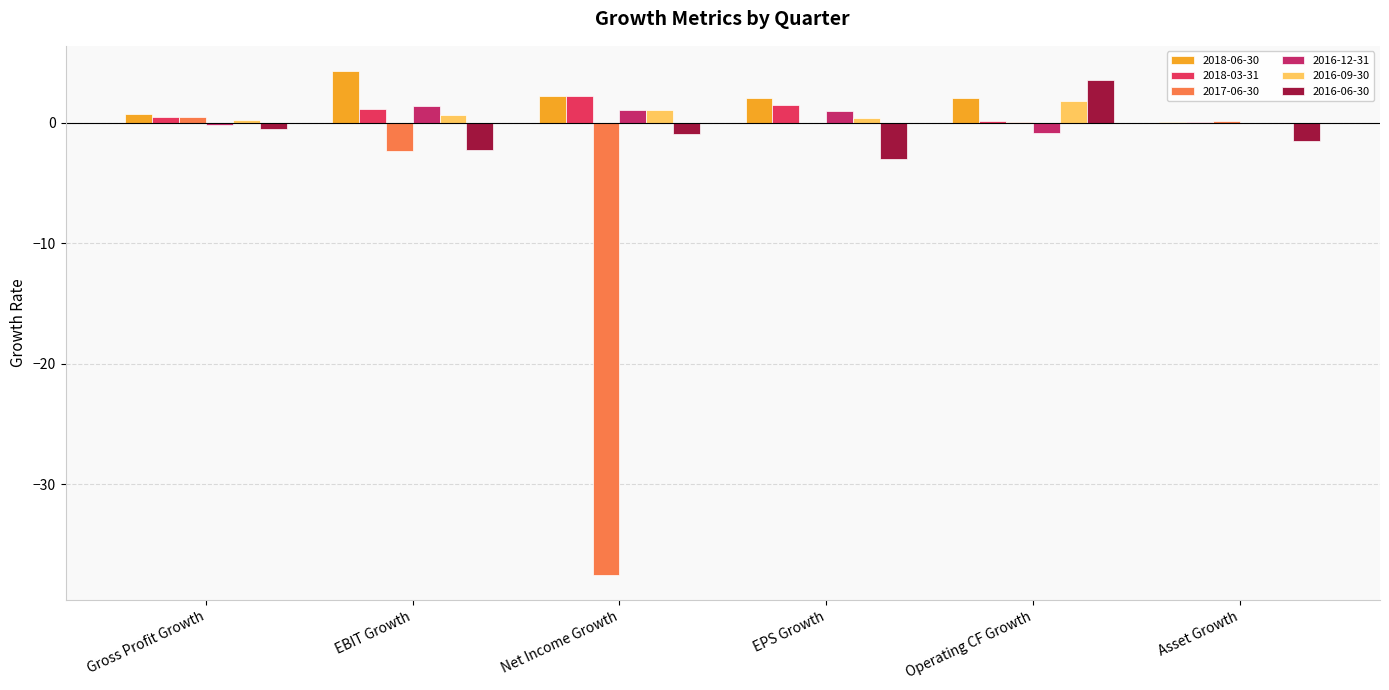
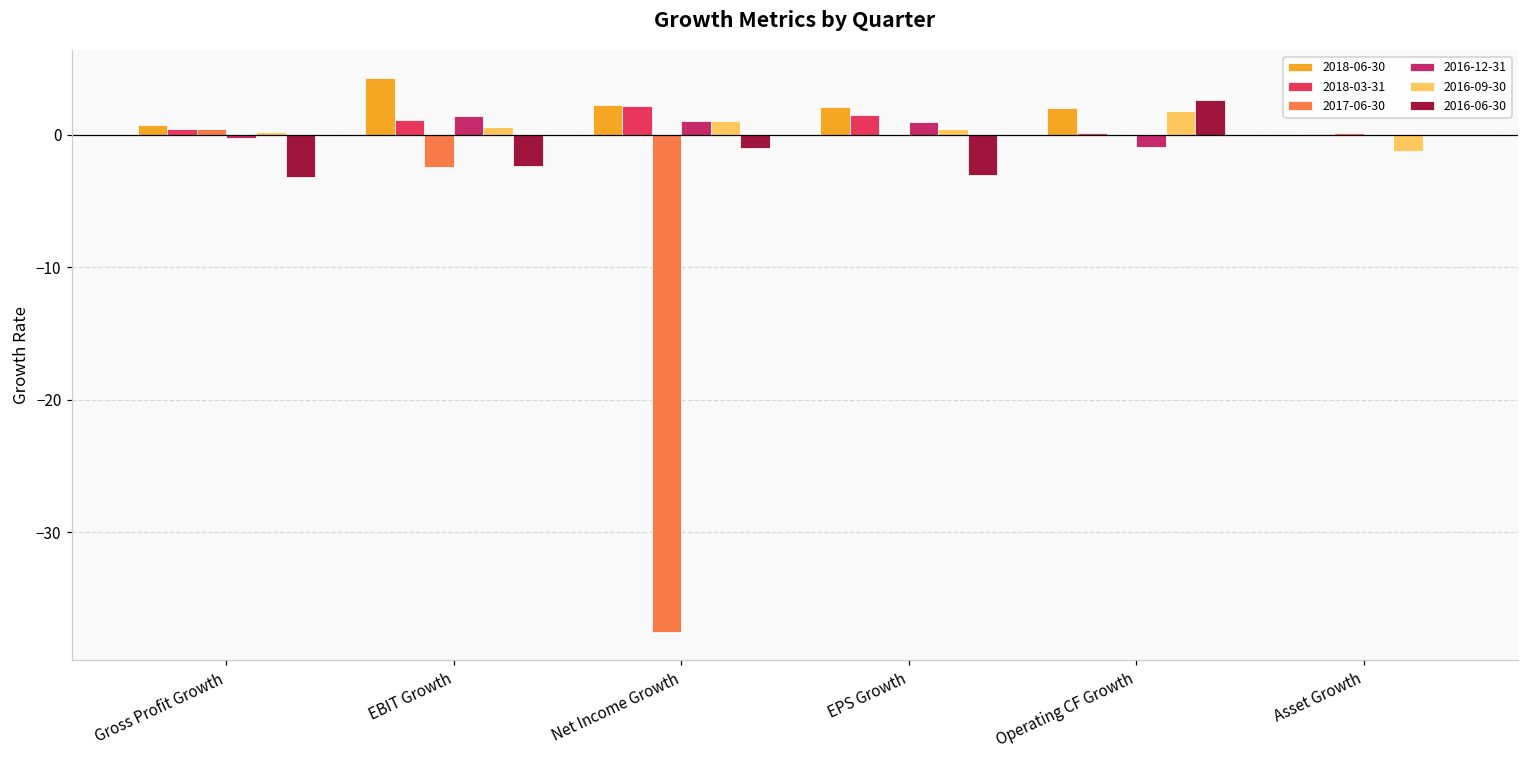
  {
    "2016-09-30": {
      "Gross Profit Growth": 0.2,
      "EBIT Growth": 0.6,
      "Net Income Growth": 1.0,
      "EPS Growth": 0.4,
      "Operating CF Growth": 1.8,
-     "Asset Growth": 0.0
+     "Asset Growth": -1.2
    },
    "2016-06-30": {
-     "Gross Profit Growth": -0.5,
+     "Gross Profit Growth": -3.2,
      "EBIT Growth": -2.3,
      "Net Income Growth": -1.0,
      "EPS Growth": -3.0,
-     "Operating CF Growth": 3.5,
-     "Asset Growth": -1.5
+     "Operating CF Growth": 2.6,
+     "Asset Growth": 0.0
    }
  }
